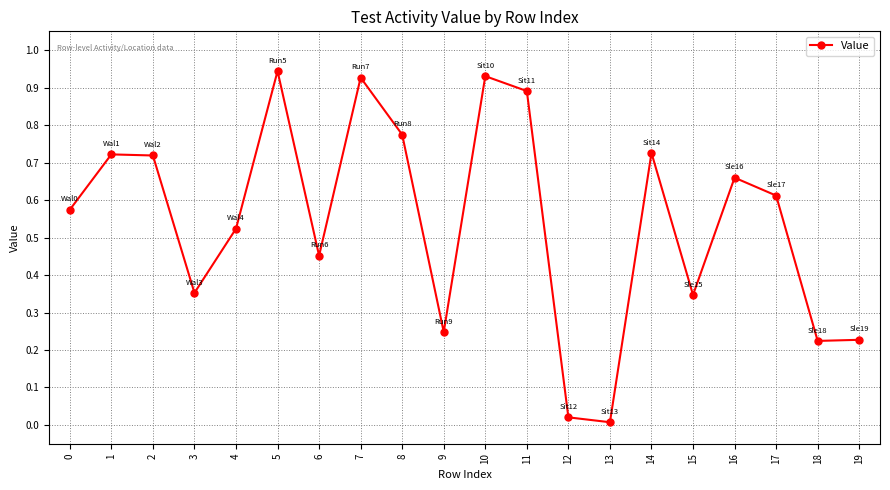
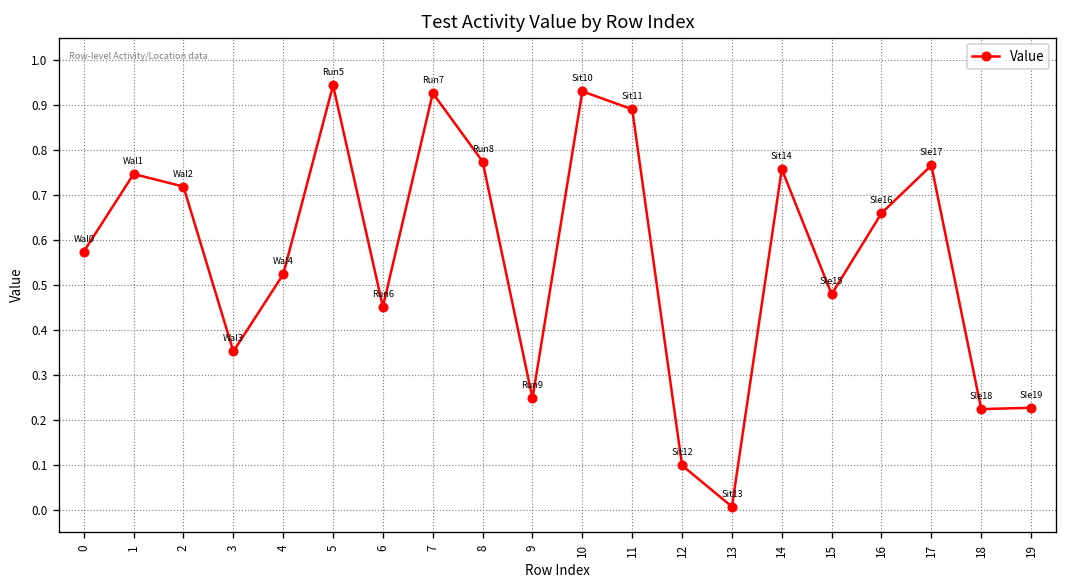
  {
    "0": 0.57,
-   "1": 0.72,
+   "1": 0.75,
    "2": 0.72,
    "3": 0.35,
    "4": 0.52,
    "5": 0.94,
    "6": 0.45,
    "7": 0.93,
    "8": 0.77,
    "9": 0.25,
    "10": 0.93,
    "11": 0.89,
-   "12": 0.02,
+   "12": 0.10,
    "13": 0.01,
-   "14": 0.73,
-   "15": 0.35,
+   "14": 0.76,
+   "15": 0.48,
    "16": 0.66,
-   "17": 0.61,
+   "17": 0.77,
    "18": 0.22,
    "19": 0.23
  }
